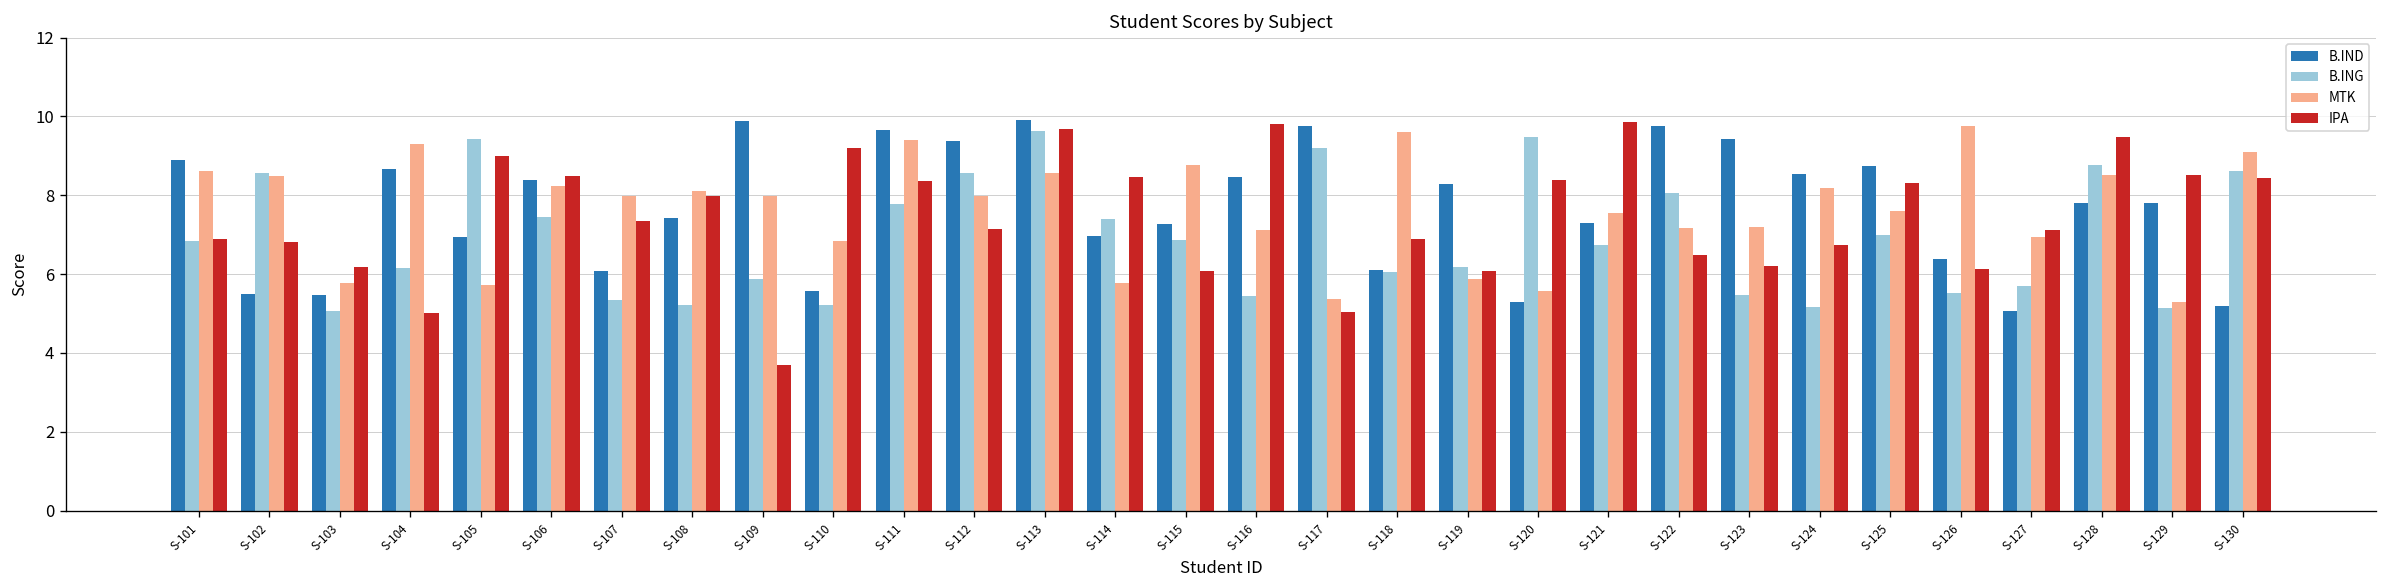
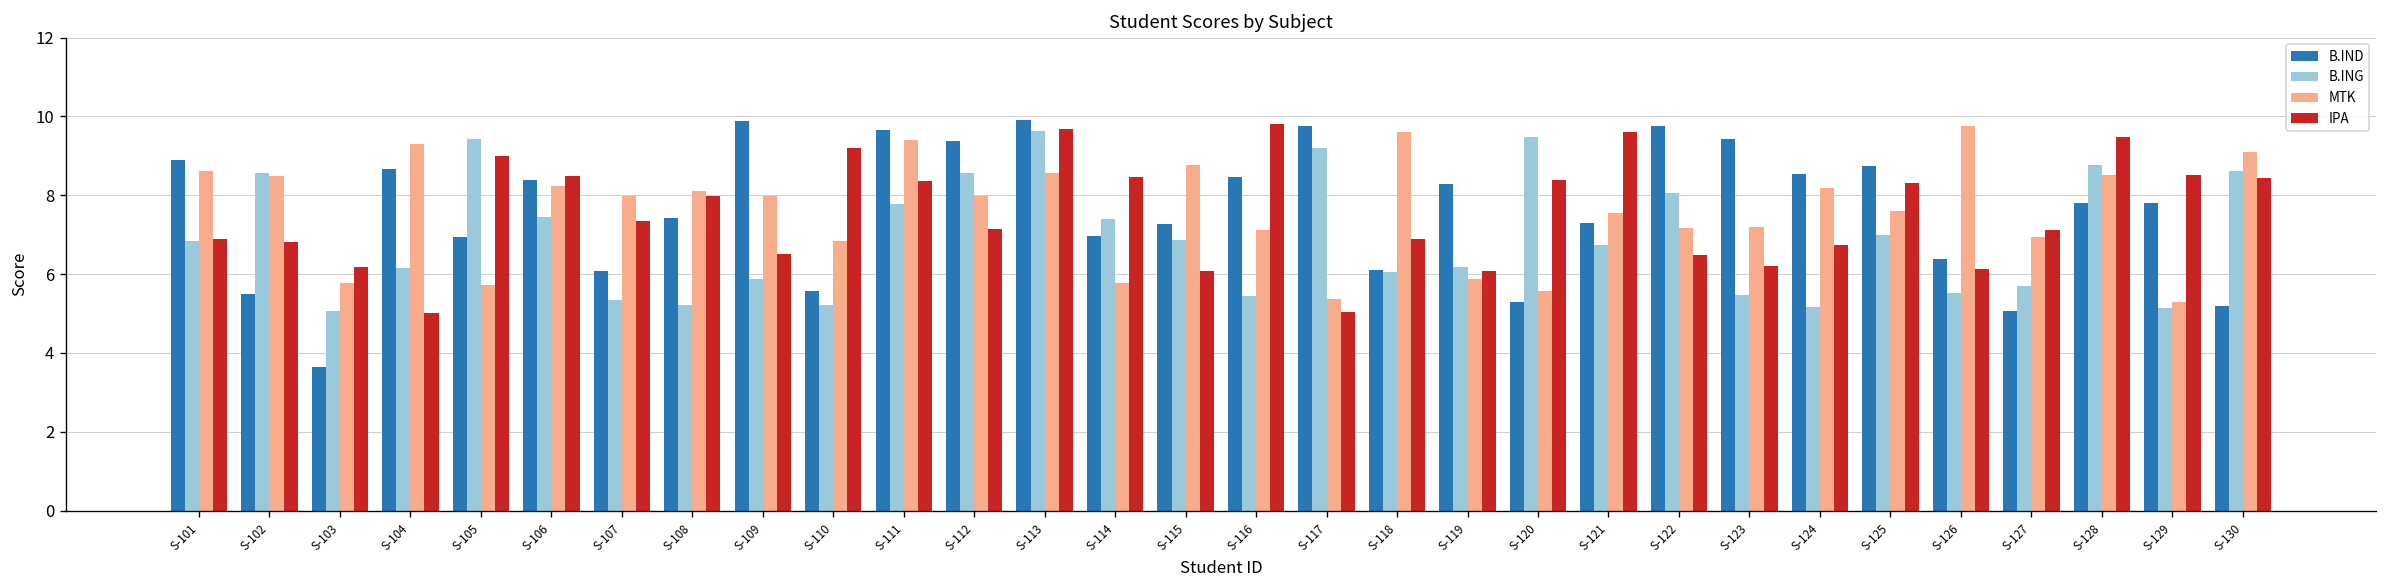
  {
    "B.IND": {
      "S-101": 8.9,
      "S-102": 5.5,
-     "S-103": 5.5,
+     "S-103": 3.7,
      "S-104": 8.7,
      "S-105": 6.9,
      "S-106": 8.4,
      "S-107": 6.1,
      "S-108": 7.4,
      "S-109": 9.9,
      "S-110": 5.6,
      "S-111": 9.7,
      "S-112": 9.4,
      "S-113": 9.9,
      "S-114": 7.0,
      "S-115": 7.3,
      "S-116": 8.5,
      "S-117": 9.8,
      "S-118": 6.1,
      "S-119": 8.3,
      "S-120": 5.3,
      "S-121": 7.3,
      "S-122": 9.8,
      "S-123": 9.4,
      "S-124": 8.5,
      "S-125": 8.7,
      "S-126": 6.4,
      "S-127": 5.1,
      "S-128": 7.8,
      "S-129": 7.8,
      "S-130": 5.2
    },
    "B.ING": {
      "S-101": 6.9,
      "S-102": 8.6,
      "S-103": 5.1,
      "S-104": 6.2,
      "S-105": 9.4,
      "S-106": 7.4,
      "S-107": 5.3,
      "S-108": 5.2,
      "S-109": 5.9,
      "S-110": 5.2,
      "S-111": 7.8,
      "S-112": 8.6,
      "S-113": 9.6,
      "S-114": 7.4,
      "S-115": 6.9,
      "S-116": 5.5,
      "S-117": 9.2,
      "S-118": 6.1,
      "S-119": 6.2,
      "S-120": 9.5,
      "S-121": 6.7,
      "S-122": 8.1,
      "S-123": 5.5,
      "S-124": 5.2,
      "S-125": 7.0,
      "S-126": 5.5,
      "S-127": 5.7,
      "S-128": 8.8,
      "S-129": 5.1,
      "S-130": 8.6
    },
    "MTK": {
      "S-101": 8.6,
      "S-102": 8.5,
      "S-103": 5.8,
      "S-104": 9.3,
      "S-105": 5.7,
      "S-106": 8.2,
      "S-107": 8.0,
      "S-108": 8.1,
      "S-109": 8.0,
      "S-110": 6.8,
      "S-111": 9.4,
      "S-112": 8.0,
      "S-113": 8.6,
      "S-114": 5.8,
      "S-115": 8.8,
      "S-116": 7.1,
      "S-117": 5.4,
      "S-118": 9.6,
      "S-119": 5.9,
      "S-120": 5.6,
      "S-121": 7.6,
      "S-122": 7.2,
      "S-123": 7.2,
      "S-124": 8.2,
      "S-125": 7.6,
      "S-126": 9.8,
      "S-127": 7.0,
      "S-128": 8.5,
      "S-129": 5.3,
      "S-130": 9.1
    },
    "IPA": {
      "S-101": 6.9,
      "S-102": 6.8,
      "S-103": 6.2,
      "S-104": 5.0,
      "S-105": 9.0,
      "S-106": 8.5,
      "S-107": 7.4,
      "S-108": 8.0,
-     "S-109": 3.7,
+     "S-109": 6.5,
      "S-110": 9.2,
      "S-111": 8.4,
      "S-112": 7.2,
      "S-113": 9.7,
      "S-114": 8.5,
      "S-115": 6.1,
      "S-116": 9.8,
      "S-117": 5.0,
      "S-118": 6.9,
      "S-119": 6.1,
      "S-120": 8.4,
-     "S-121": 9.9,
+     "S-121": 9.6,
      "S-122": 6.5,
      "S-123": 6.2,
      "S-124": 6.7,
      "S-125": 8.3,
      "S-126": 6.1,
      "S-127": 7.1,
      "S-128": 9.5,
      "S-129": 8.5,
      "S-130": 8.4
    }
  }
